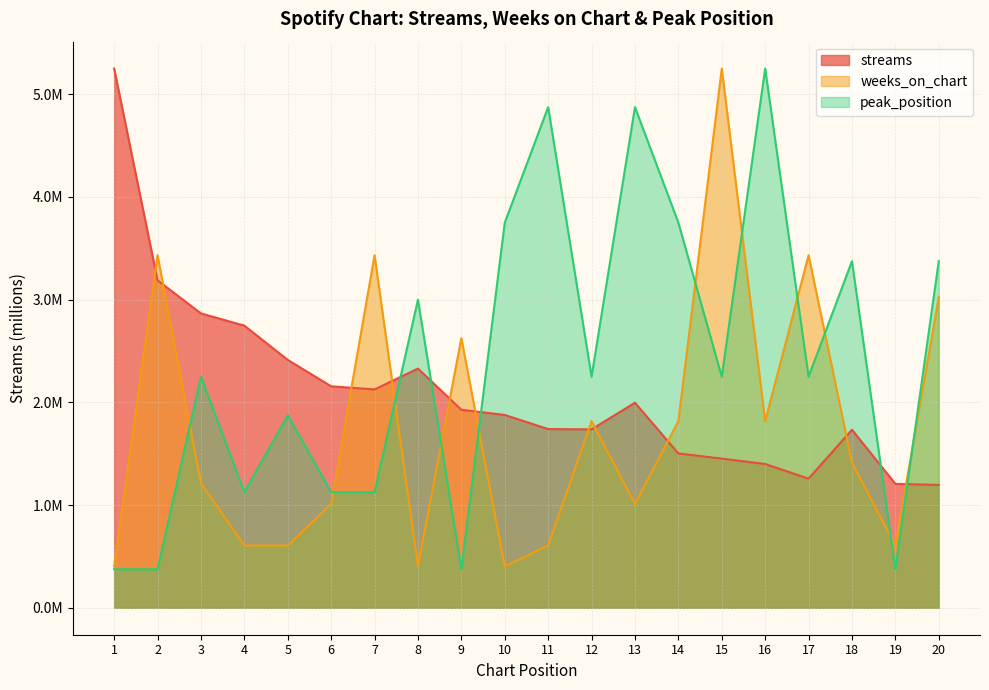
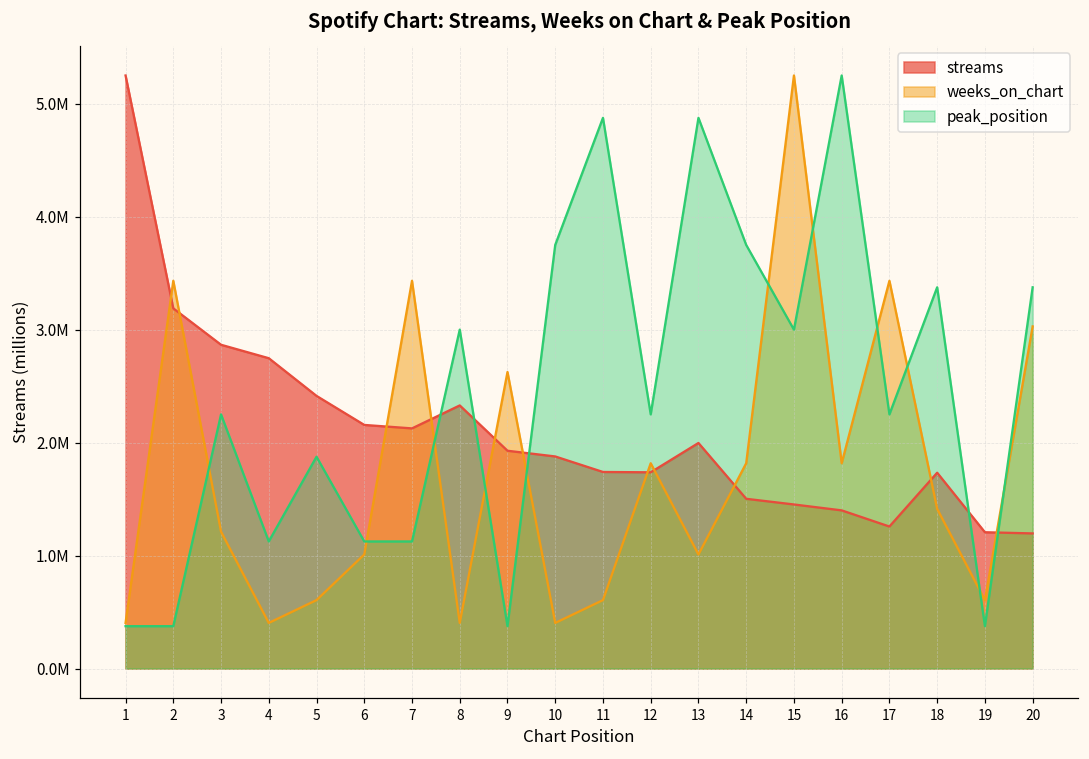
  {
    "streams": {
      "1": 5250000,
      "2": 3190000,
      "3": 2870000,
      "4": 2750000,
      "5": 2410000,
      "6": 2160000,
      "7": 2130000,
      "8": 2330000,
      "9": 1930000,
      "10": 1880000,
      "11": 1740000,
      "12": 1740000,
      "13": 2000000,
      "14": 1500000,
      "15": 1450000,
      "16": 1400000,
      "17": 1260000,
      "18": 1730000,
      "19": 1210000,
      "20": 1200000
    },
    "weeks_on_chart": {
      "1": 400000,
      "2": 3430000,
      "3": 1210000,
-     "4": 610000,
+     "4": 400000,
      "5": 610000,
      "6": 1010000,
      "7": 3430000,
      "8": 400000,
      "9": 2620000,
      "10": 400000,
      "11": 610000,
      "12": 1820000,
      "13": 1010000,
      "14": 1820000,
      "15": 5250000,
      "16": 1820000,
      "17": 3430000,
      "18": 1410000,
      "19": 610000,
      "20": 3030000
    },
    "peak_position": {
      "1": 370000,
      "2": 370000,
      "3": 2250000,
      "4": 1120000,
      "5": 1870000,
      "6": 1120000,
      "7": 1120000,
      "8": 3000000,
      "9": 370000,
      "10": 3750000,
      "11": 4870000,
      "12": 2250000,
      "13": 4870000,
      "14": 3750000,
-     "15": 2250000,
+     "15": 3000000,
      "16": 5250000,
      "17": 2250000,
      "18": 3370000,
      "19": 370000,
      "20": 3370000
    }
  }
